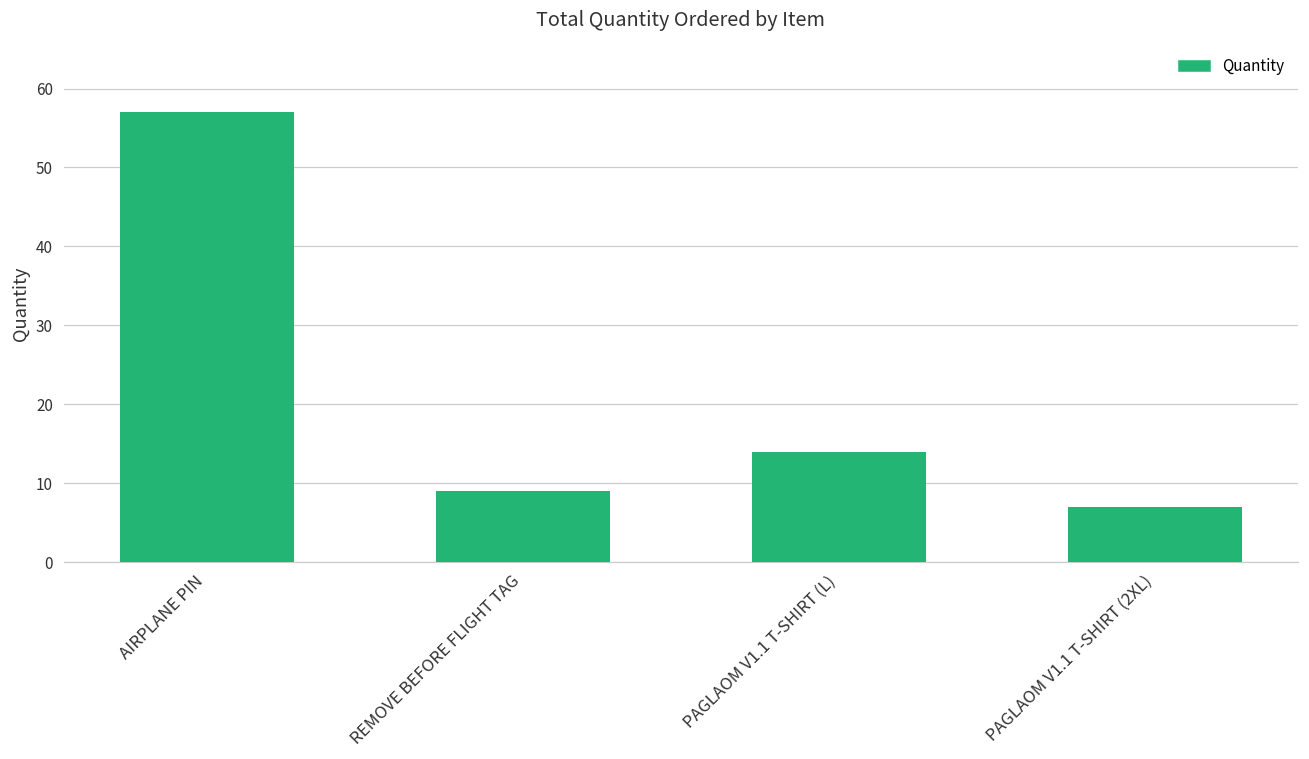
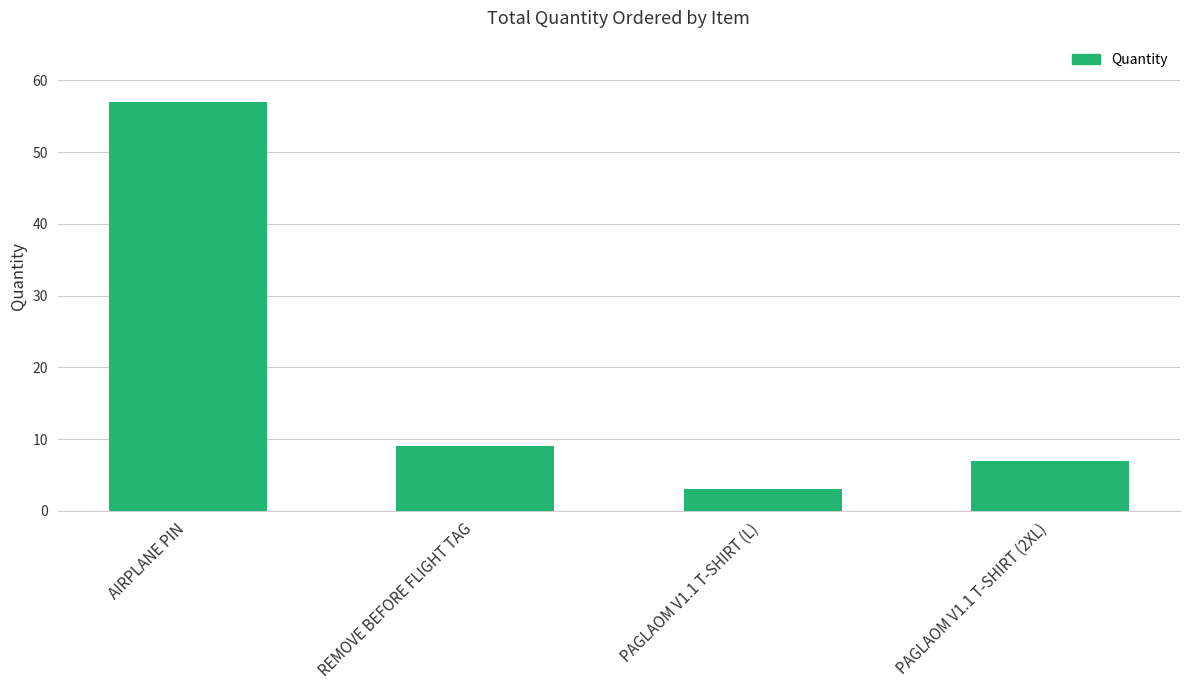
  {
    "AIRPLANE PIN": 57,
    "REMOVE BEFORE FLIGHT TAG": 9,
-   "PAGLAOM V1.1 T-SHIRT (L)": 14,
+   "PAGLAOM V1.1 T-SHIRT (L)": 3,
    "PAGLAOM V1.1 T-SHIRT (2XL)": 7
  }
